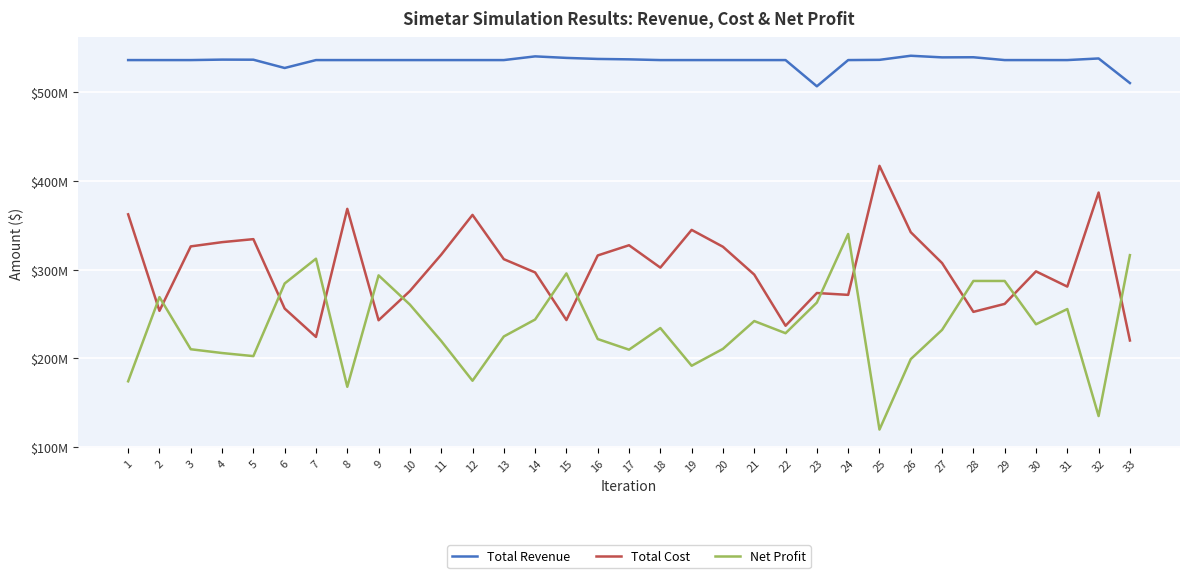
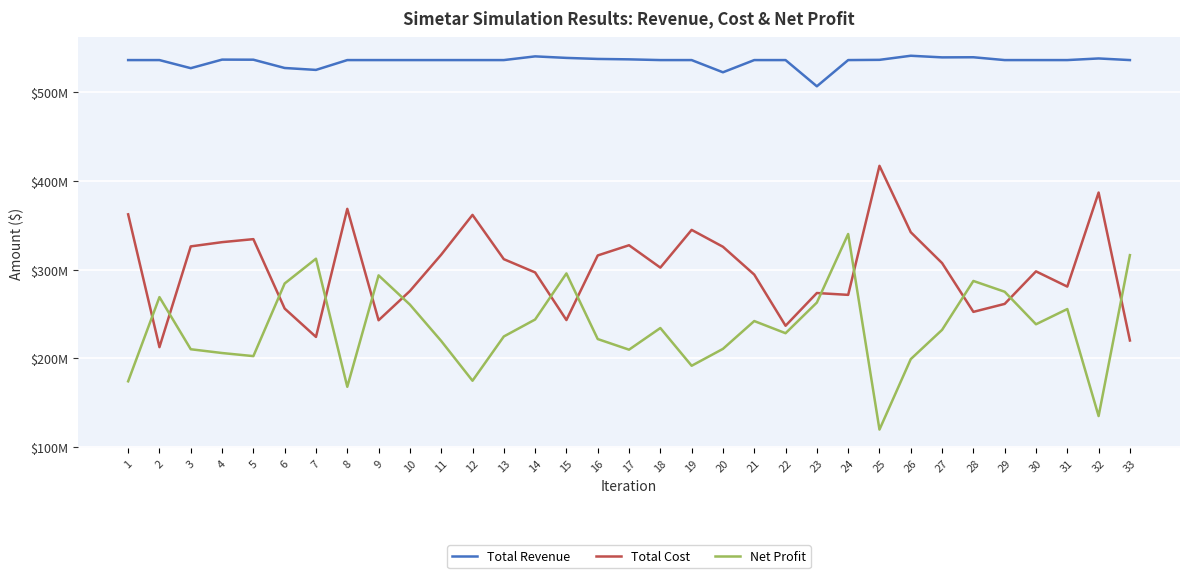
  {
    "Total Revenue": {
      "1": "$540000000",
      "2": "$540000000",
-     "3": "$540000000",
+     "3": "$530000000",
      "4": "$540000000",
      "5": "$540000000",
      "6": "$530000000",
-     "7": "$540000000",
+     "7": "$530000000",
      "8": "$540000000",
      "9": "$540000000",
      "10": "$540000000",
      "11": "$540000000",
      "12": "$540000000",
      "13": "$540000000",
      "14": "$540000000",
      "15": "$540000000",
      "16": "$540000000",
      "17": "$540000000",
      "18": "$540000000",
      "19": "$540000000",
-     "20": "$540000000",
+     "20": "$520000000",
      "21": "$540000000",
      "22": "$540000000",
      "23": "$510000000",
      "24": "$540000000",
      "25": "$540000000",
      "26": "$540000000",
      "27": "$540000000",
      "28": "$540000000",
      "29": "$540000000",
      "30": "$540000000",
      "31": "$540000000",
      "32": "$540000000",
-     "33": "$510000000"
+     "33": "$540000000"
    },
    "Total Cost": {
      "1": "$360000000",
-     "2": "$250000000",
+     "2": "$210000000",
      "3": "$330000000",
      "4": "$330000000",
      "5": "$330000000",
      "6": "$260000000",
      "7": "$220000000",
      "8": "$370000000",
      "9": "$240000000",
      "10": "$280000000",
      "11": "$320000000",
      "12": "$360000000",
      "13": "$310000000",
      "14": "$300000000",
      "15": "$240000000",
      "16": "$320000000",
      "17": "$330000000",
      "18": "$300000000",
      "19": "$340000000",
      "20": "$330000000",
      "21": "$290000000",
      "22": "$240000000",
      "23": "$270000000",
      "24": "$270000000",
      "25": "$420000000",
      "26": "$340000000",
      "27": "$310000000",
      "28": "$250000000",
      "29": "$260000000",
      "30": "$300000000",
      "31": "$280000000",
      "32": "$390000000",
      "33": "$220000000"
    },
    "Net Profit": {
      "1": "$170000000",
      "2": "$270000000",
      "3": "$210000000",
      "4": "$210000000",
      "5": "$200000000",
      "6": "$280000000",
      "7": "$310000000",
      "8": "$170000000",
      "9": "$290000000",
      "10": "$260000000",
      "11": "$220000000",
      "12": "$170000000",
      "13": "$220000000",
      "14": "$240000000",
      "15": "$300000000",
      "16": "$220000000",
      "17": "$210000000",
      "18": "$230000000",
      "19": "$190000000",
      "20": "$210000000",
      "21": "$240000000",
      "22": "$230000000",
      "23": "$260000000",
      "24": "$340000000",
      "25": "$120000000",
      "26": "$200000000",
      "27": "$230000000",
      "28": "$290000000",
-     "29": "$290000000",
+     "29": "$280000000",
      "30": "$240000000",
      "31": "$260000000",
      "32": "$130000000",
      "33": "$320000000"
    }
  }
